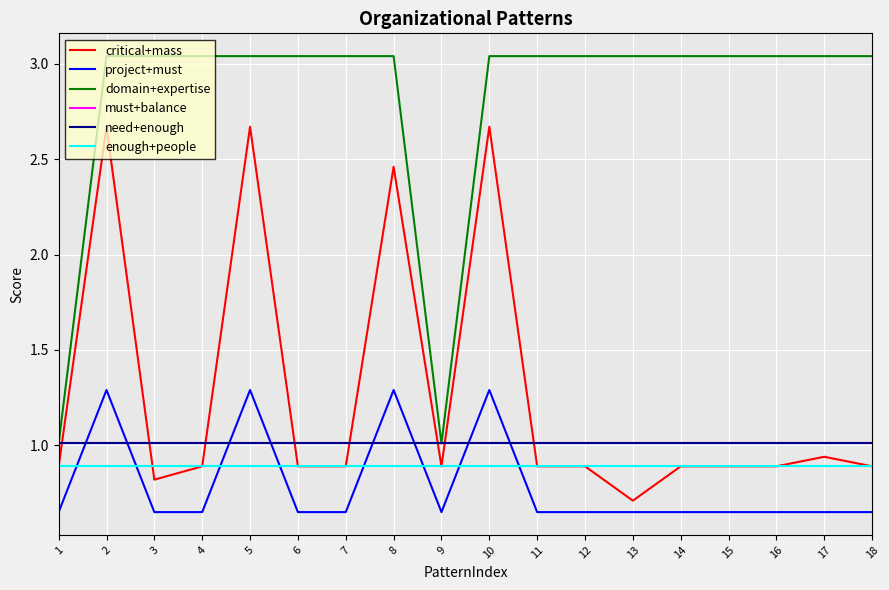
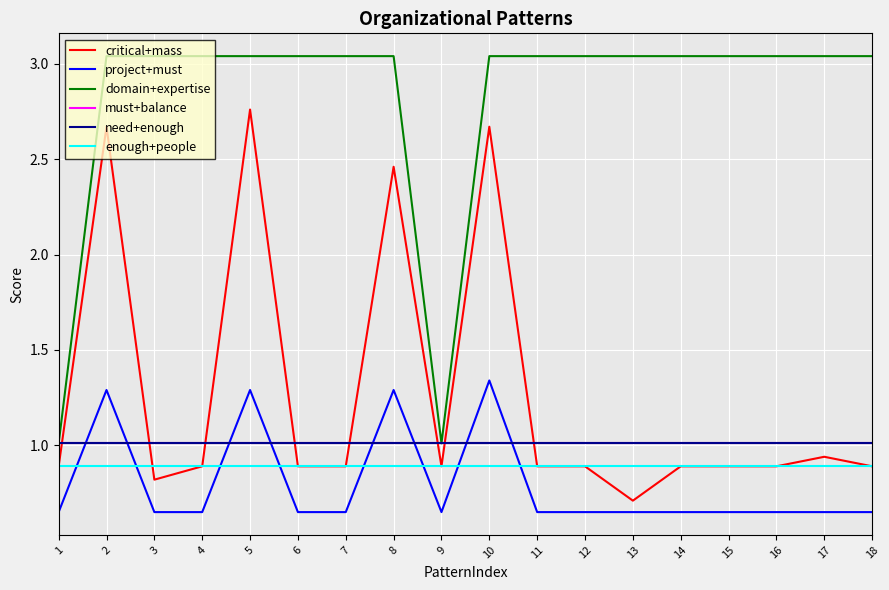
  {
    "critical+mass": {
      "3": 0.82,
-     "5": 2.67,
+     "5": 2.76,
      "8": 2.46,
      "10": 2.67,
      "13": 0.71,
      "17": 0.94
    },
    "project+must": {
      "1": 0.65,
      "2": 1.29,
      "3": 0.65,
      "4": 0.65,
      "5": 1.29,
      "6": 0.65,
      "7": 0.65,
      "8": 1.29,
      "9": 0.65,
-     "10": 1.29,
+     "10": 1.34,
      "11": 0.65,
      "12": 0.65,
      "13": 0.65,
      "14": 0.65,
      "15": 0.65,
      "16": 0.65,
      "17": 0.65,
      "18": 0.65
    },
    "domain+expertise": {
      "5": 3.04,
      "6": 3.04,
      "7": 3.04,
      "8": 3.04,
      "10": 3.04,
      "11": 3.04,
      "12": 3.04,
      "13": 3.04,
      "14": 3.04,
      "15": 3.04,
      "16": 3.04,
      "17": 3.04,
      "18": 3.04
    },
    "need+enough": {
      "2": 1.01,
      "3": 1.01,
      "4": 1.01,
      "5": 1.01,
      "6": 1.01,
      "7": 1.01,
      "8": 1.01,
      "10": 1.01,
      "11": 1.01,
      "12": 1.01,
      "13": 1.01,
      "14": 1.01,
      "15": 1.01,
      "16": 1.01,
      "17": 1.01,
      "18": 1.01
    },
    "enough+people": {
      "2": 0.89,
      "3": 0.89,
      "5": 0.89,
      "8": 0.89,
      "10": 0.89,
      "13": 0.89,
      "17": 0.89
    }
  }
